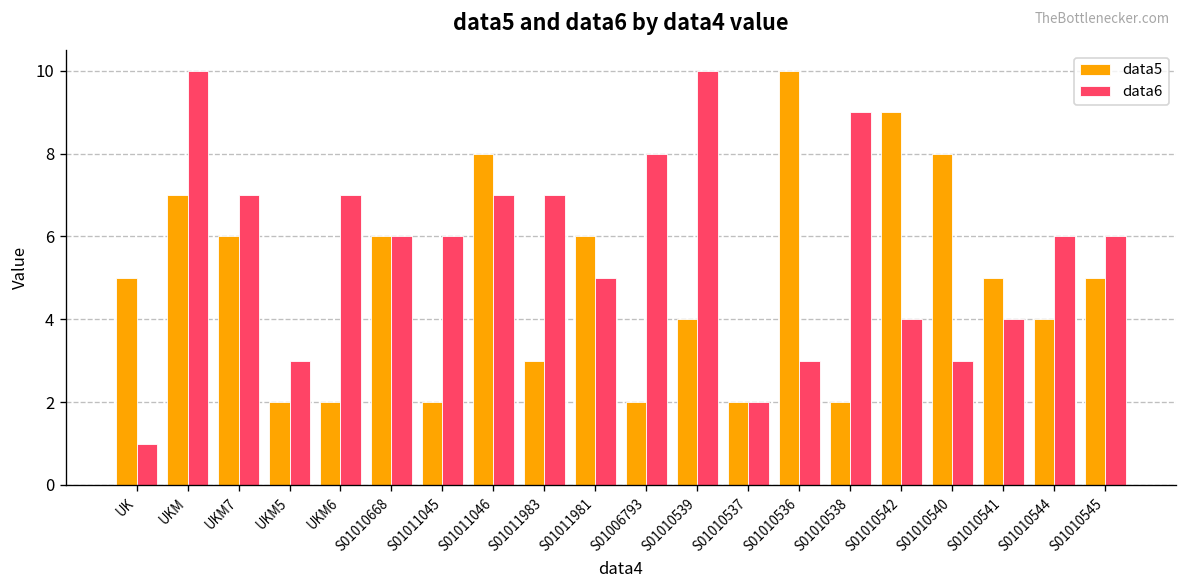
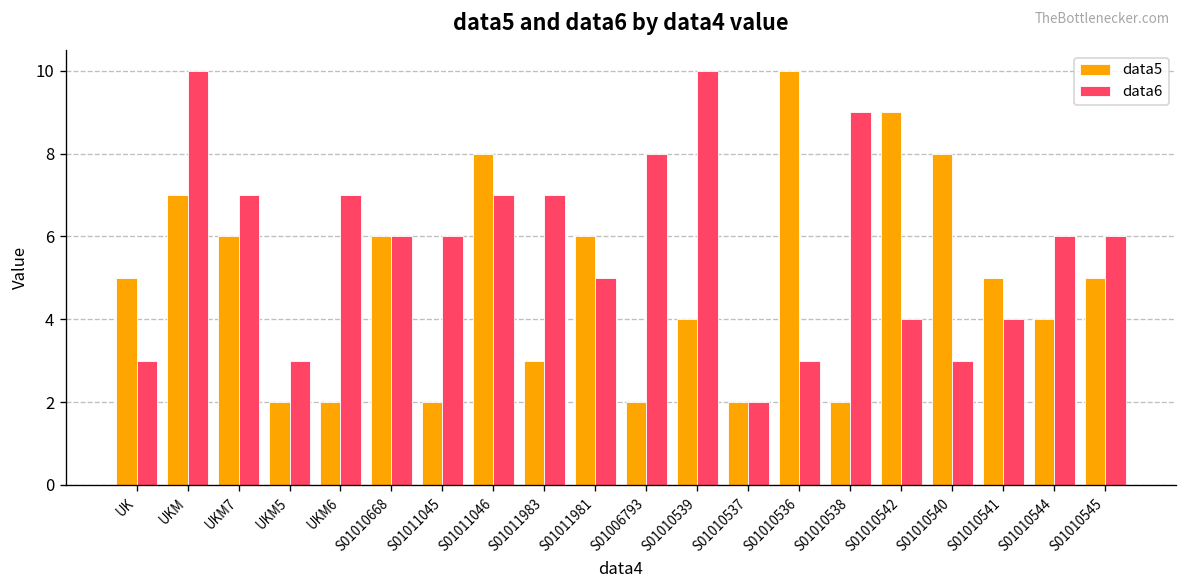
  {
    "data5": {
      "UK": 5,
      "UKM": 7,
      "UKM7": 6,
      "UKM5": 2,
      "UKM6": 2,
      "S01010668": 6,
      "S01011045": 2,
      "S01011046": 8,
      "S01011983": 3,
      "S01011981": 6,
      "S01006793": 2,
      "S01010539": 4,
      "S01010537": 2,
      "S01010536": 10,
      "S01010538": 2,
      "S01010542": 9,
      "S01010540": 8,
      "S01010541": 5,
      "S01010544": 4,
      "S01010545": 5
    },
    "data6": {
-     "UK": 1,
+     "UK": 3,
      "UKM": 10,
      "UKM7": 7,
      "UKM5": 3,
      "UKM6": 7,
      "S01010668": 6,
      "S01011045": 6,
      "S01011046": 7,
      "S01011983": 7,
      "S01011981": 5,
      "S01006793": 8,
      "S01010539": 10,
      "S01010537": 2,
      "S01010536": 3,
      "S01010538": 9,
      "S01010542": 4,
      "S01010540": 3,
      "S01010541": 4,
      "S01010544": 6,
      "S01010545": 6
    }
  }
